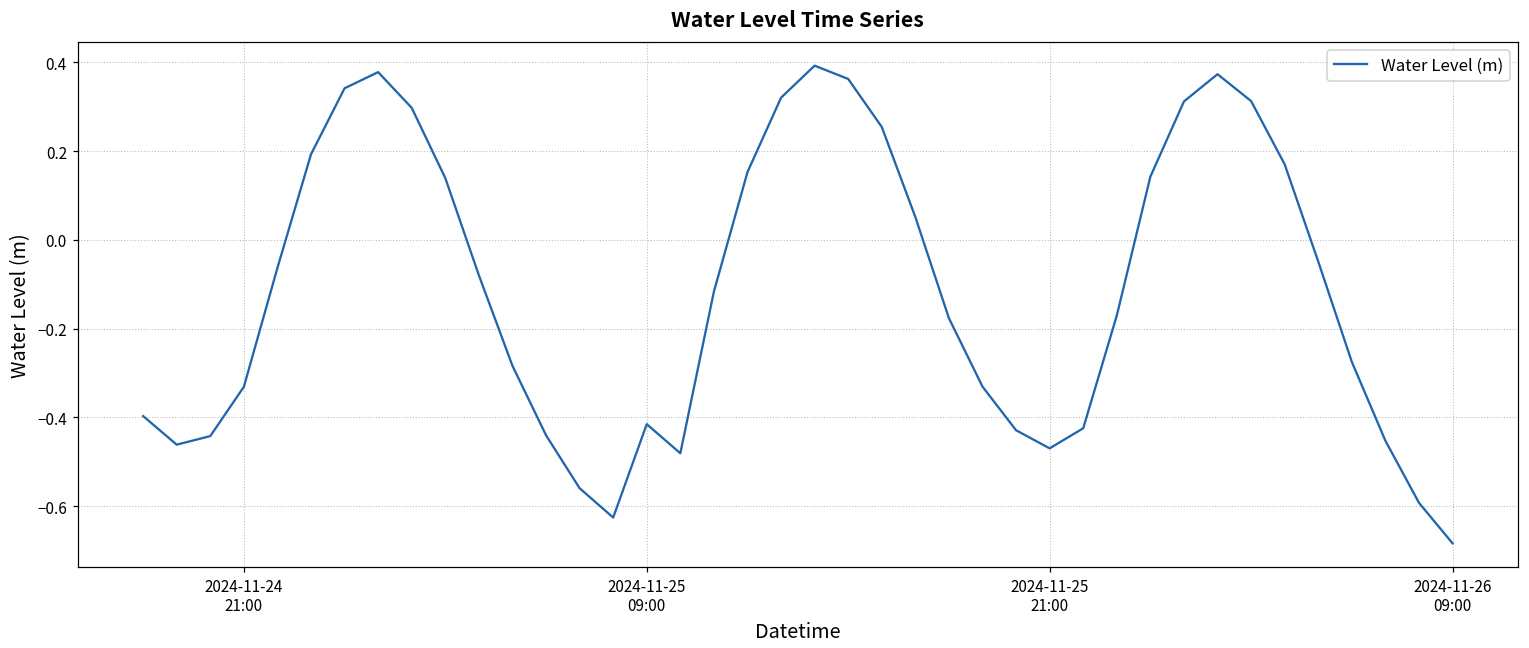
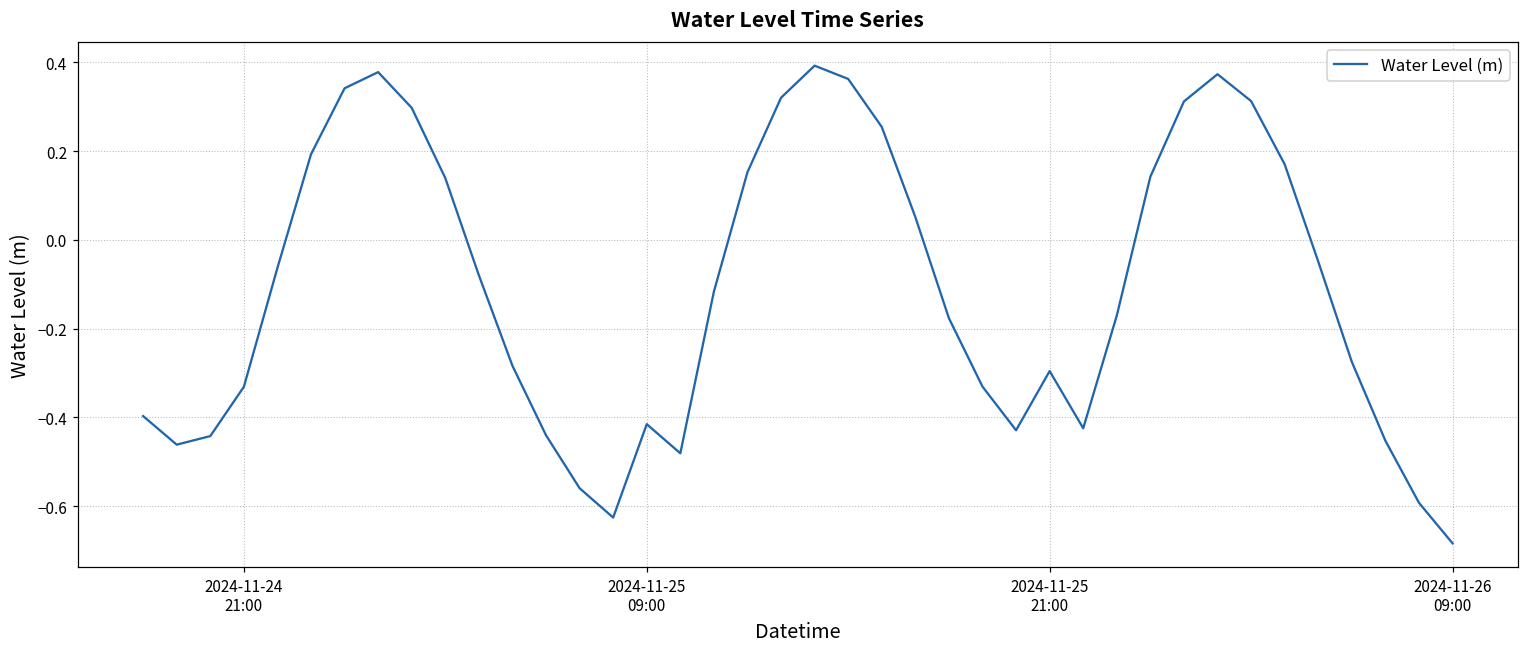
  {
    "2024-11-24 21:00": -0.33,
    "2024-11-25 09:00": -0.42,
-   "2024-11-25 21:00": -0.47,
+   "2024-11-25 21:00": -0.30,
    "2024-11-26 09:00": -0.68
  }
